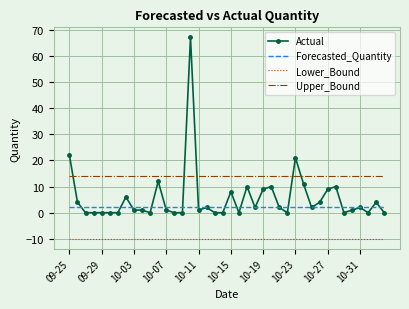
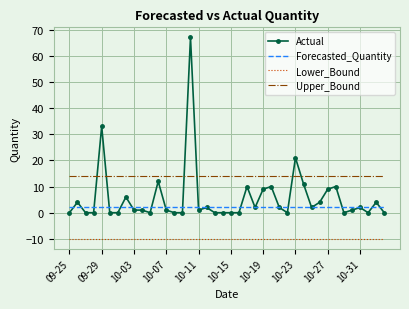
  {
    "Actual": {
-     "09-25": 22,
-     "09-29": 0,
+     "09-25": 0,
+     "09-29": 33,
      "10-03": 1,
      "10-07": 1,
      "10-11": 1,
-     "10-15": 8,
+     "10-15": 0,
      "10-19": 9,
      "10-23": 21,
      "10-27": 9
    },
    "Forecasted_Quantity": {
      "09-25": 2,
      "09-29": 2,
      "10-03": 2,
      "10-07": 2,
      "10-11": 2,
      "10-15": 2,
      "10-19": 2,
      "10-23": 2,
      "10-27": 2
    },
    "Lower_Bound": {
      "09-25": -10,
      "09-29": -10,
      "10-03": -10,
      "10-07": -10,
      "10-11": -10,
      "10-15": -10,
      "10-19": -10,
      "10-23": -10,
      "10-27": -10,
      "10-31": -10
    },
    "Upper_Bound": {
      "09-25": 14,
      "09-29": 14,
      "10-03": 14,
      "10-07": 14,
      "10-11": 14,
      "10-15": 14,
      "10-19": 14,
      "10-23": 14,
      "10-27": 14,
      "10-31": 14
    }
  }
